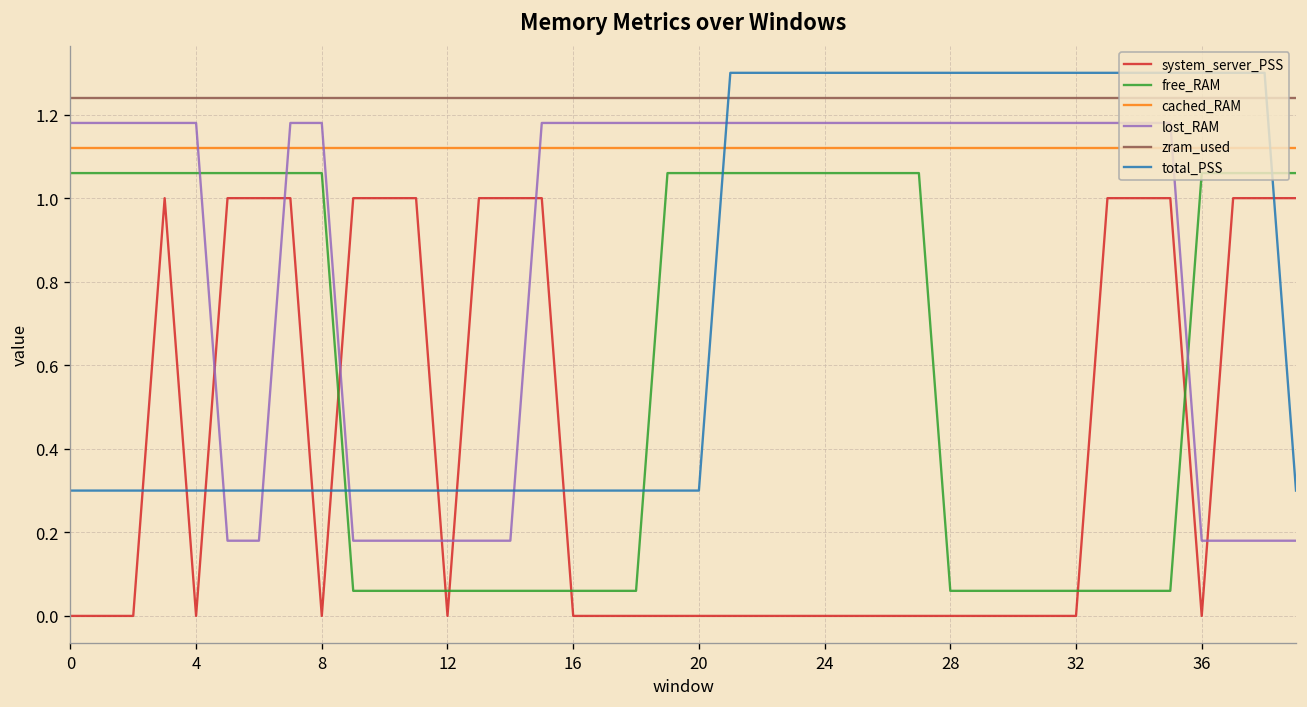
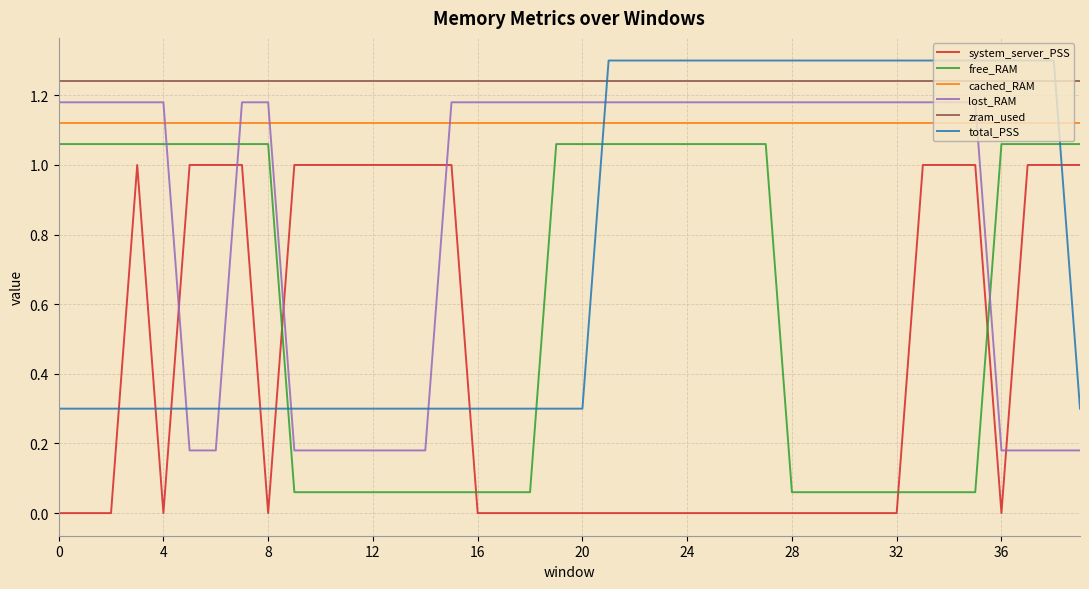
  {
    "system_server_PSS": {
      "0": 0,
      "4": 0,
      "8": 0,
-     "12": 0,
+     "12": 1,
      "16": 0,
      "20": 0,
      "24": 0,
      "28": 0,
      "32": 0,
      "36": 0
    },
    "free_RAM": {
      "0": 1.06,
      "4": 1.06,
      "8": 1.06,
      "12": 0.06,
      "16": 0.06,
      "20": 1.06,
      "24": 1.06,
      "28": 0.06,
      "32": 0.06,
      "36": 1.06
    },
    "cached_RAM": {
      "0": 1.12,
      "4": 1.12,
      "8": 1.12,
      "12": 1.12,
      "16": 1.12,
      "20": 1.12,
      "24": 1.12,
      "28": 1.12,
      "32": 1.12
    },
    "lost_RAM": {
      "0": 1.18,
      "4": 1.18,
      "8": 1.18,
      "12": 0.18,
      "16": 1.18,
      "20": 1.18,
      "24": 1.18,
      "28": 1.18,
      "32": 1.18,
      "36": 0.18
    },
    "zram_used": {
      "0": 1.24,
      "4": 1.24,
      "8": 1.24,
      "12": 1.24,
      "16": 1.24,
      "20": 1.24,
      "24": 1.24,
      "28": 1.24,
      "32": 1.24
    },
    "total_PSS": {
      "0": 0.30,
      "4": 0.30,
      "8": 0.30,
      "12": 0.30,
      "16": 0.30,
      "20": 0.30,
      "24": 1.30,
      "28": 1.30,
      "32": 1.30
    }
  }
